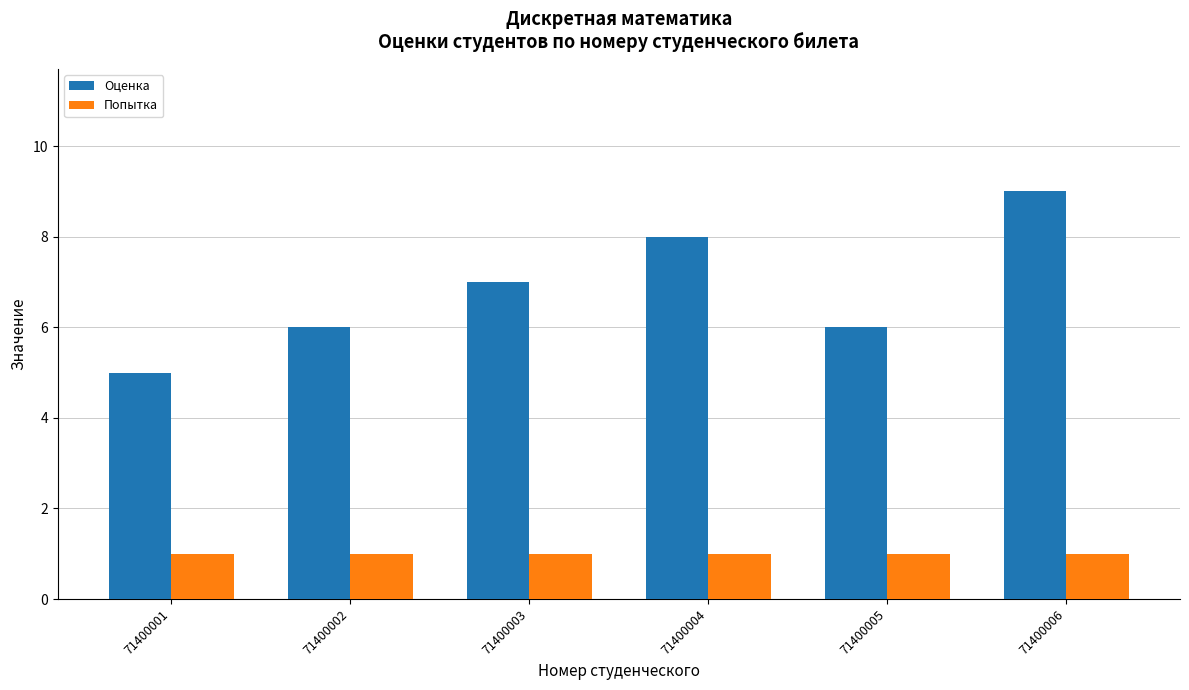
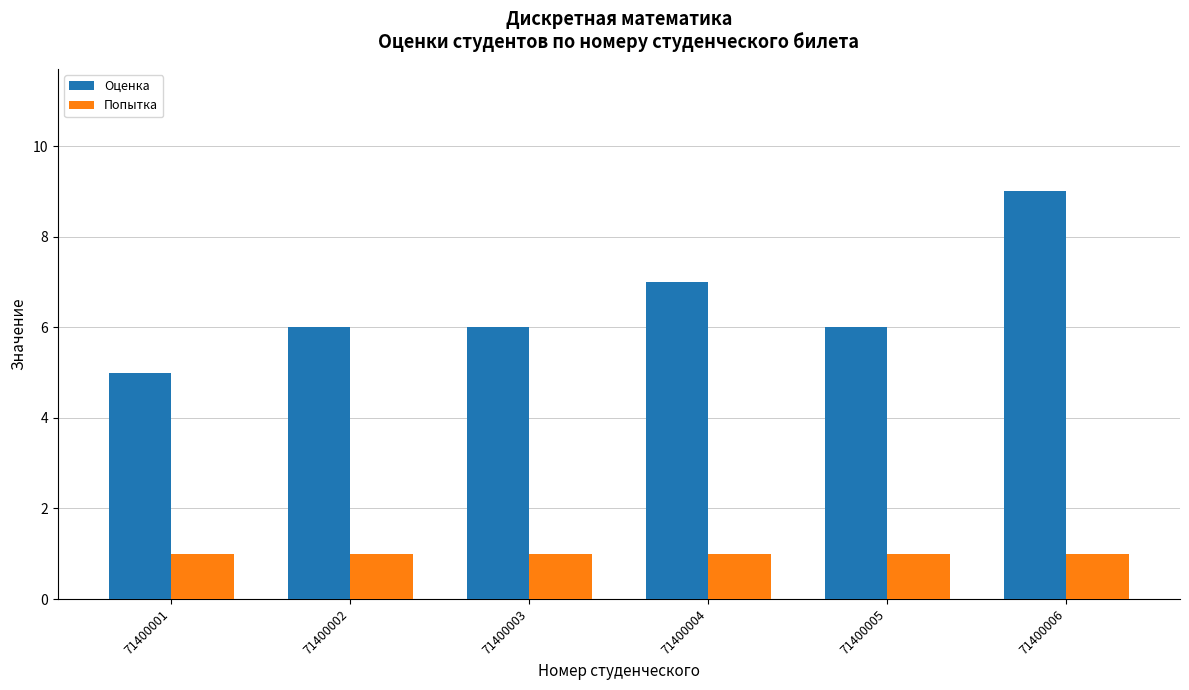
  {
    "Оценка": {
      "71400001": 5,
      "71400002": 6,
-     "71400003": 7,
-     "71400004": 8,
+     "71400003": 6,
+     "71400004": 7,
      "71400005": 6,
      "71400006": 9
    },
    "Попытка": {
      "71400001": 1,
      "71400002": 1,
      "71400003": 1,
      "71400004": 1,
      "71400005": 1,
      "71400006": 1
    }
  }
